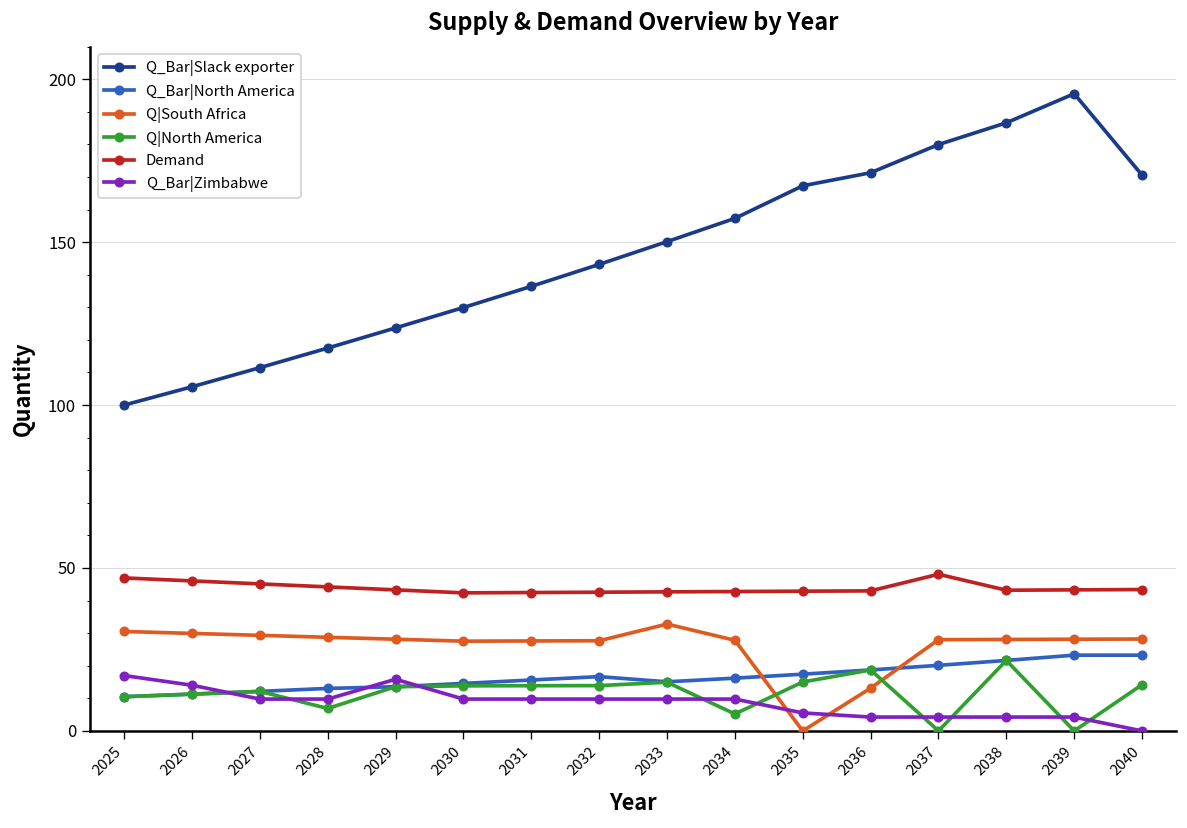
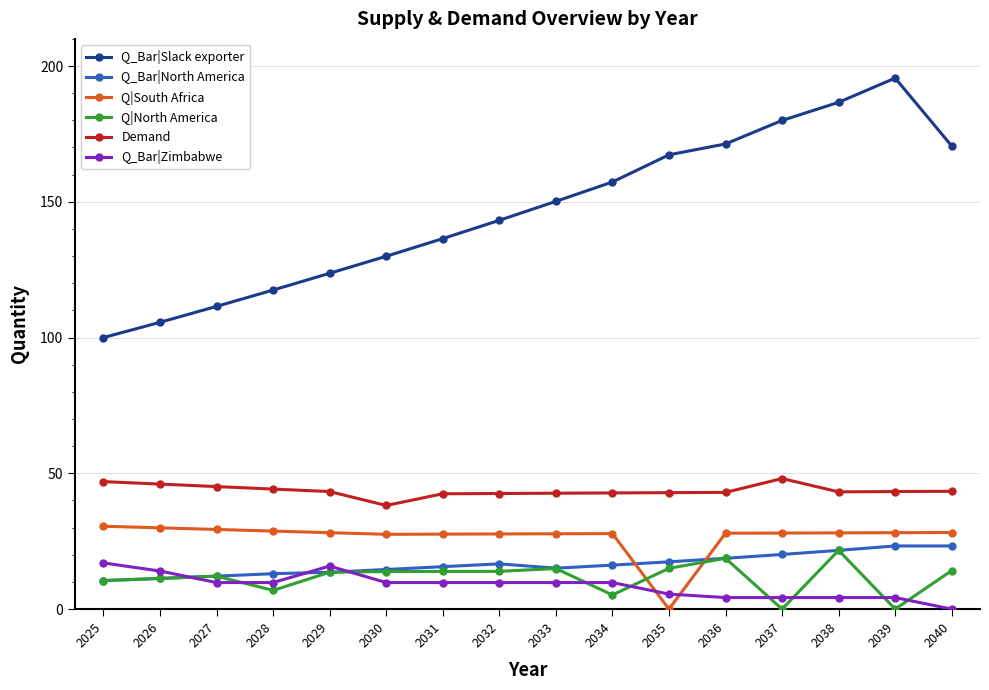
  {
    "Q_Bar|Slack exporter": {
      "2025": 100,
      "2026": 106,
      "2027": 111,
      "2028": 118,
      "2029": 124,
      "2030": 130,
      "2031": 136,
      "2032": 143,
      "2033": 150,
      "2034": 157,
      "2035": 167,
      "2036": 171,
      "2037": 180,
      "2038": 187,
      "2039": 196,
      "2040": 171
    },
    "Q_Bar|North America": {
      "2028": 13,
      "2031": 16,
      "2032": 17,
      "2034": 16,
      "2035": 17,
      "2037": 20,
      "2039": 23,
      "2040": 23
    },
    "Q|South Africa": {
      "2025": 31,
      "2026": 30,
      "2027": 29,
      "2028": 29,
      "2029": 28,
      "2030": 28,
      "2031": 28,
      "2032": 28,
-     "2033": 33,
+     "2033": 28,
      "2034": 28,
      "2035": 0,
-     "2036": 13,
+     "2036": 28,
      "2037": 28,
      "2038": 28,
      "2039": 28,
      "2040": 28
    },
    "Q|North America": {
      "2028": 7,
      "2031": 14,
      "2032": 14,
      "2034": 5,
      "2035": 15,
      "2037": 0,
      "2039": 0,
      "2040": 14
    },
    "Demand": {
      "2025": 47,
      "2026": 46,
      "2027": 45,
      "2028": 44,
      "2029": 43,
-     "2030": 42,
+     "2030": 38,
      "2031": 42,
      "2032": 43,
      "2033": 43,
      "2034": 43,
      "2035": 43,
      "2036": 43,
      "2037": 48,
      "2038": 43,
      "2039": 43,
      "2040": 43
    },
    "Q_Bar|Zimbabwe": {
      "2025": 17,
      "2026": 14,
      "2027": 10,
      "2028": 10,
      "2029": 16,
      "2030": 10,
      "2031": 10,
      "2032": 10,
      "2033": 10,
      "2034": 10,
      "2035": 6,
      "2036": 4,
      "2037": 4,
      "2038": 4,
      "2039": 4,
      "2040": 0
    }
  }
